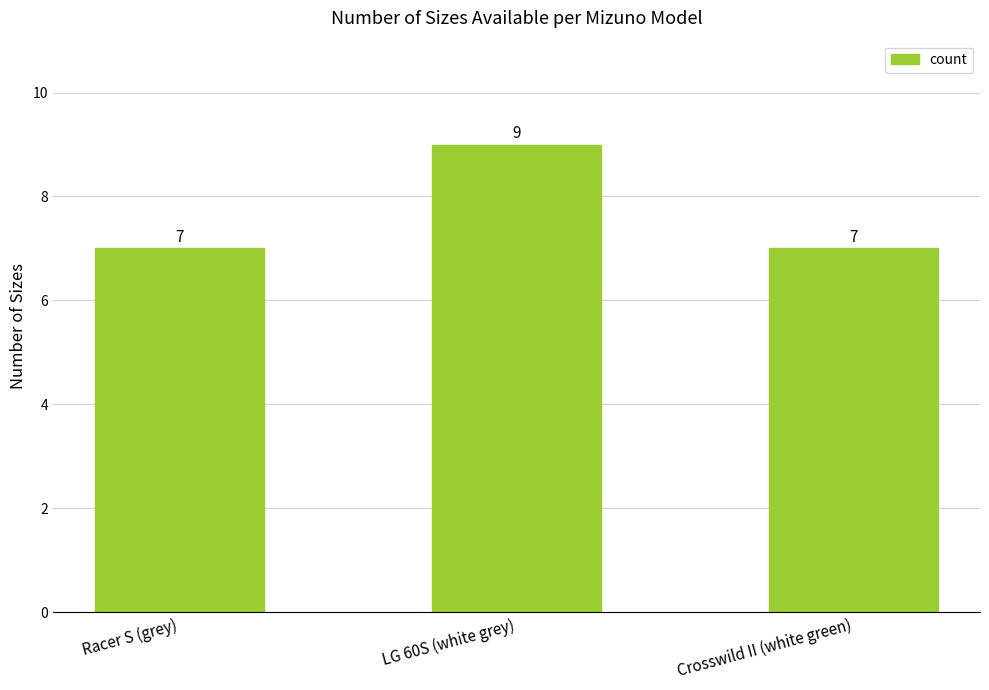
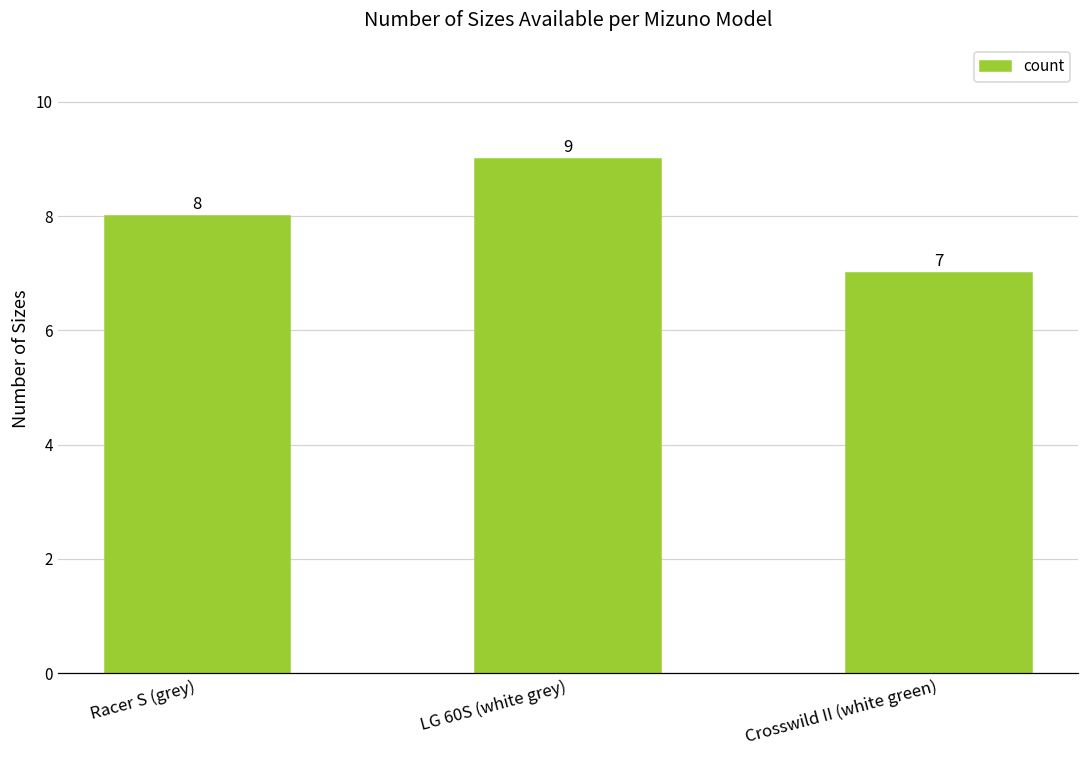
  {
-   "Racer S (grey)": 7,
+   "Racer S (grey)": 8,
    "LG 60S (white grey)": 9,
    "Crosswild II (white green)": 7
  }
